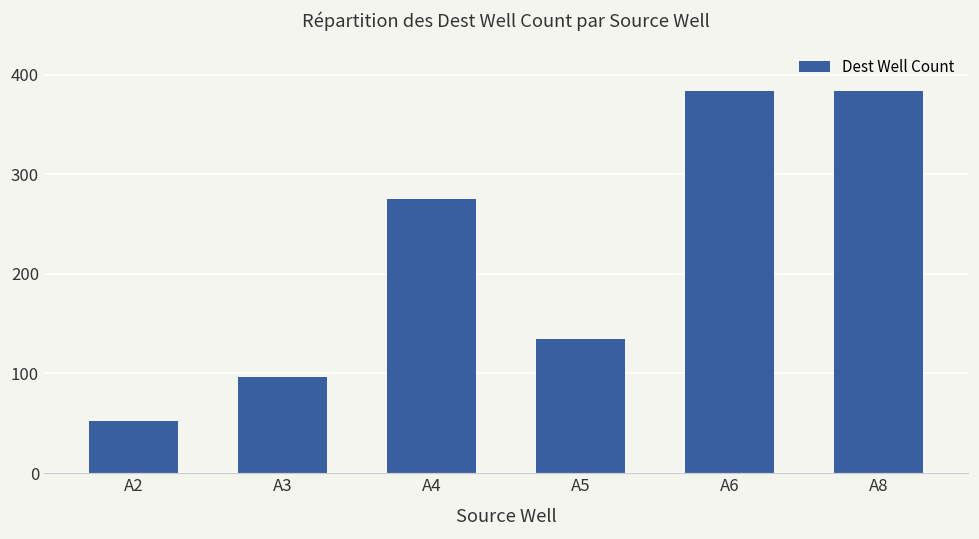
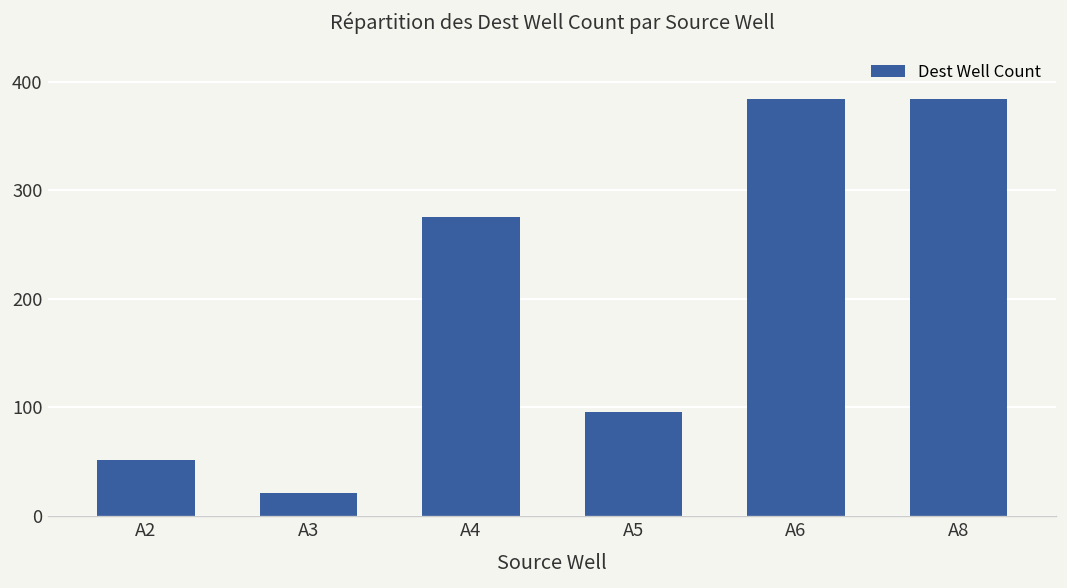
  {
    "A2": 50,
-   "A3": 100,
+   "A3": 20,
    "A4": 280,
-   "A5": 140,
+   "A5": 100,
    "A6": 380,
    "A8": 380
  }
